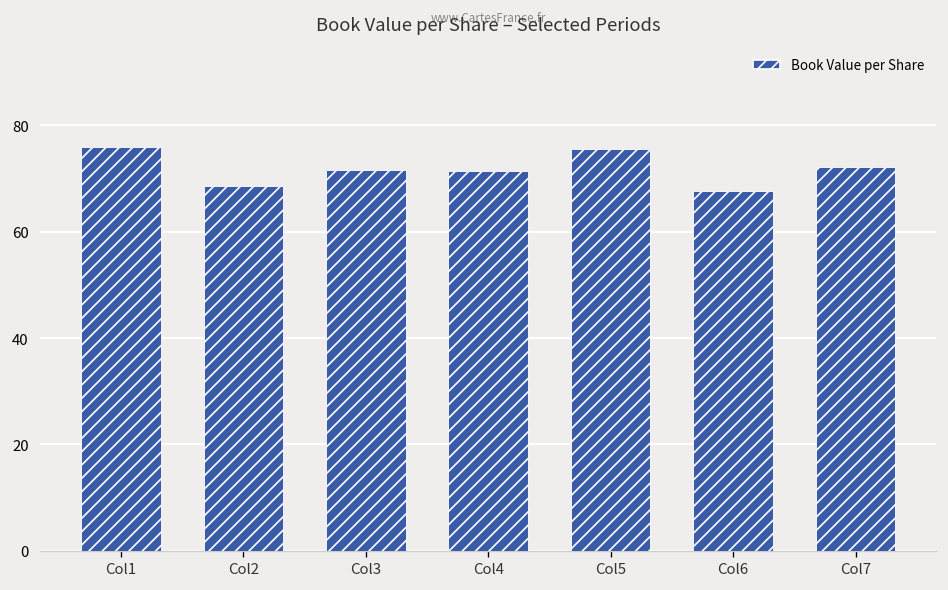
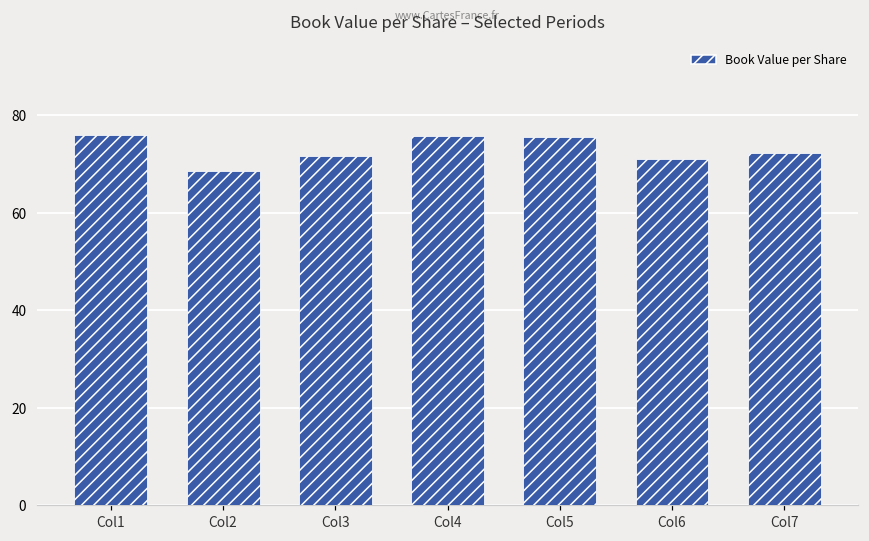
  {
    "Col1": 76,
    "Col2": 69,
    "Col3": 72,
-   "Col4": 71,
+   "Col4": 76,
    "Col5": 76,
-   "Col6": 68,
+   "Col6": 71,
    "Col7": 72
  }
